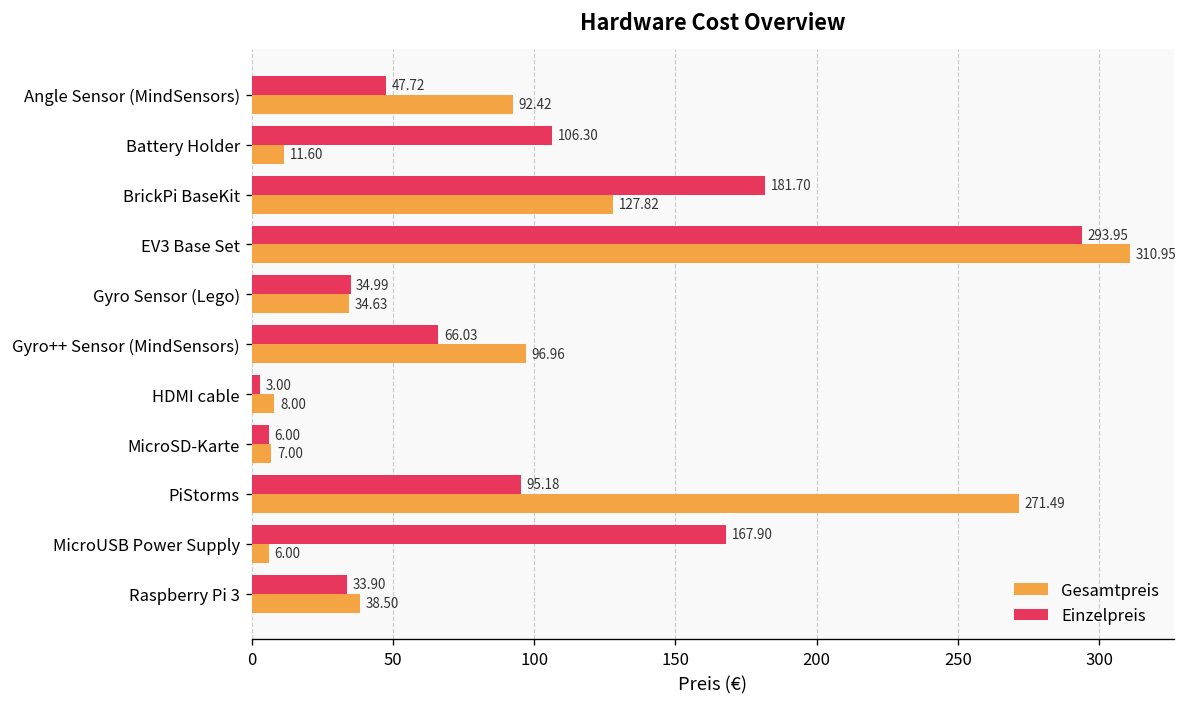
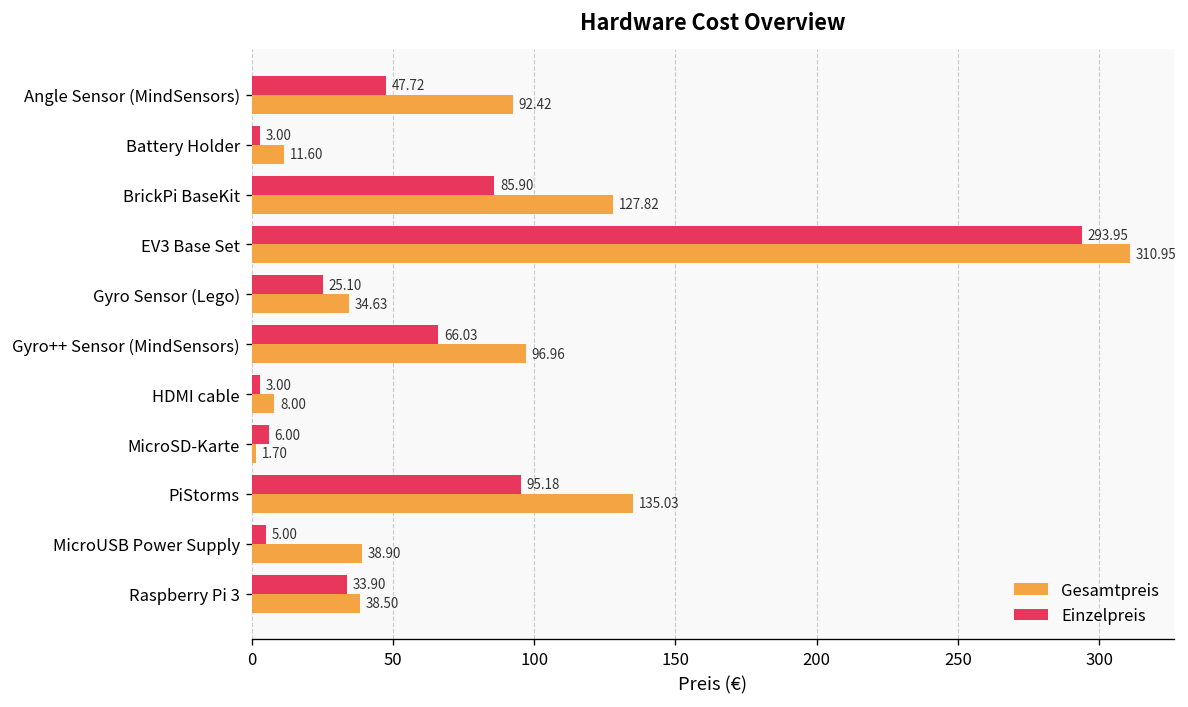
  {
    "Gesamtpreis": {
      "Angle Sensor (MindSensors)": 92.42,
      "Battery Holder": 11.60,
      "BrickPi BaseKit": 127.82,
      "EV3 Base Set": 310.95,
      "Gyro Sensor (Lego)": 34.63,
      "Gyro++ Sensor (MindSensors)": 96.96,
      "HDMI cable": 8.00,
-     "MicroSD-Karte": 7.00,
-     "PiStorms": 271.49,
-     "MicroUSB Power Supply": 6.00,
+     "MicroSD-Karte": 1.70,
+     "PiStorms": 135.03,
+     "MicroUSB Power Supply": 38.90,
      "Raspberry Pi 3": 38.50
    },
    "Einzelpreis": {
      "Angle Sensor (MindSensors)": 47.72,
-     "Battery Holder": 106.30,
-     "BrickPi BaseKit": 181.70,
+     "Battery Holder": 3.00,
+     "BrickPi BaseKit": 85.90,
      "EV3 Base Set": 293.95,
-     "Gyro Sensor (Lego)": 34.99,
+     "Gyro Sensor (Lego)": 25.10,
      "Gyro++ Sensor (MindSensors)": 66.03,
      "HDMI cable": 3.00,
      "MicroSD-Karte": 6.00,
      "PiStorms": 95.18,
-     "MicroUSB Power Supply": 167.90,
+     "MicroUSB Power Supply": 5.00,
      "Raspberry Pi 3": 33.90
    }
  }
